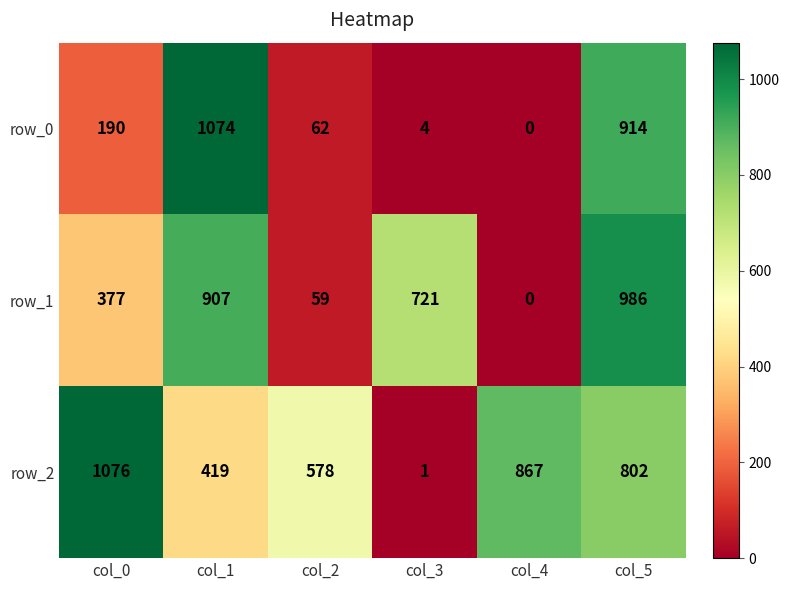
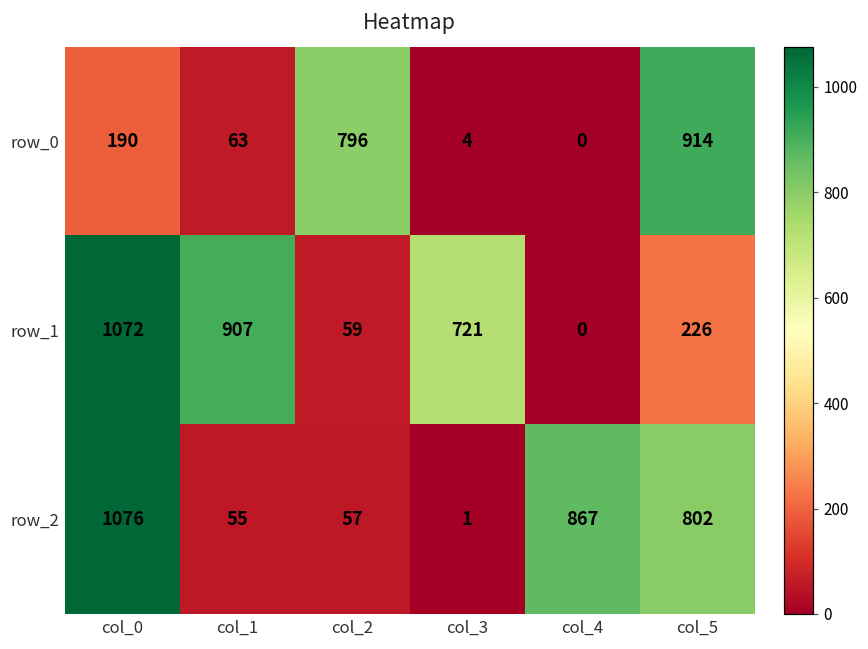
  {
    "row_0": {
      "col_0": 190,
-     "col_1": 1074,
-     "col_2": 62,
+     "col_1": 63,
+     "col_2": 796,
      "col_3": 4,
      "col_4": 0,
      "col_5": 914
    },
    "row_1": {
-     "col_0": 377,
+     "col_0": 1072,
      "col_1": 907,
      "col_2": 59,
      "col_3": 721,
      "col_4": 0,
-     "col_5": 986
+     "col_5": 226
    },
    "row_2": {
      "col_0": 1076,
-     "col_1": 419,
-     "col_2": 578,
+     "col_1": 55,
+     "col_2": 57,
      "col_3": 1,
      "col_4": 867,
      "col_5": 802
    }
  }
